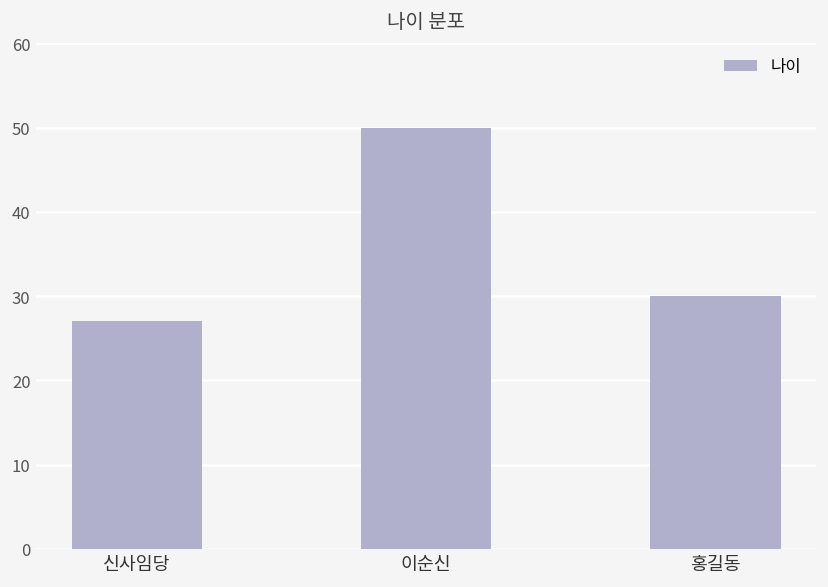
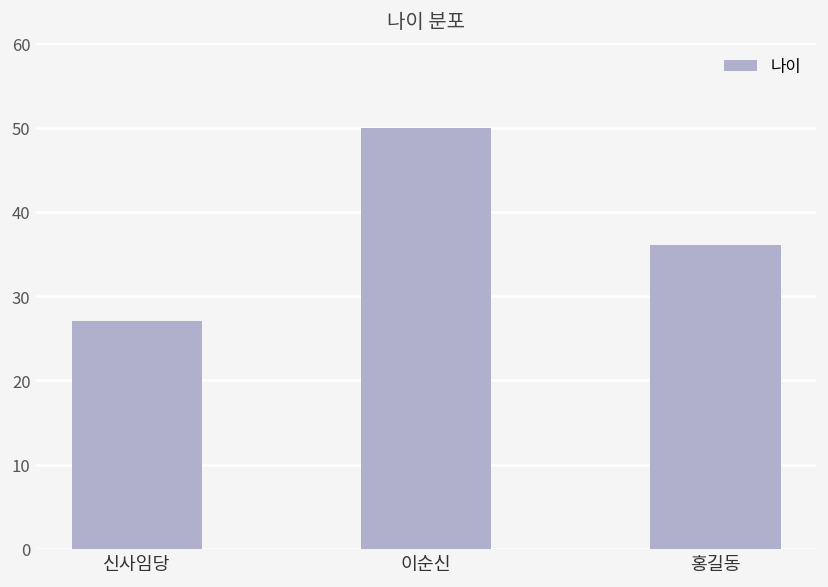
  {
    "신사임당": 27,
    "이순신": 50,
-   "홍길동": 30
+   "홍길동": 36
  }
